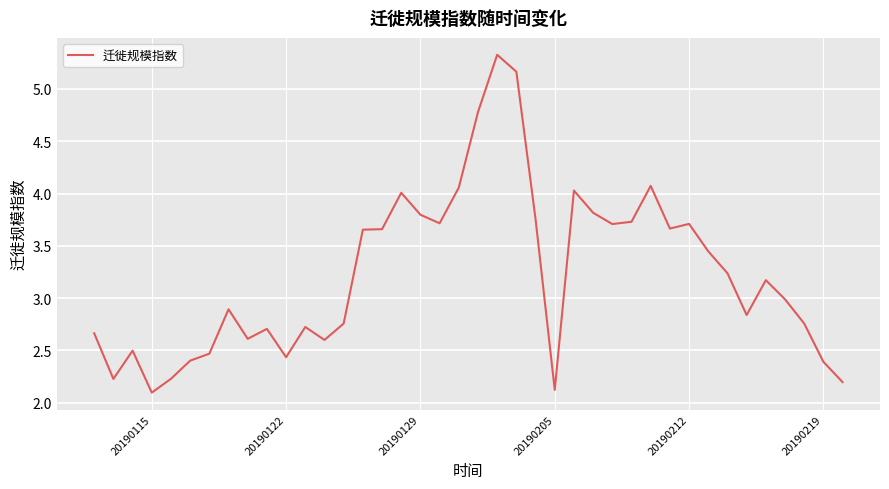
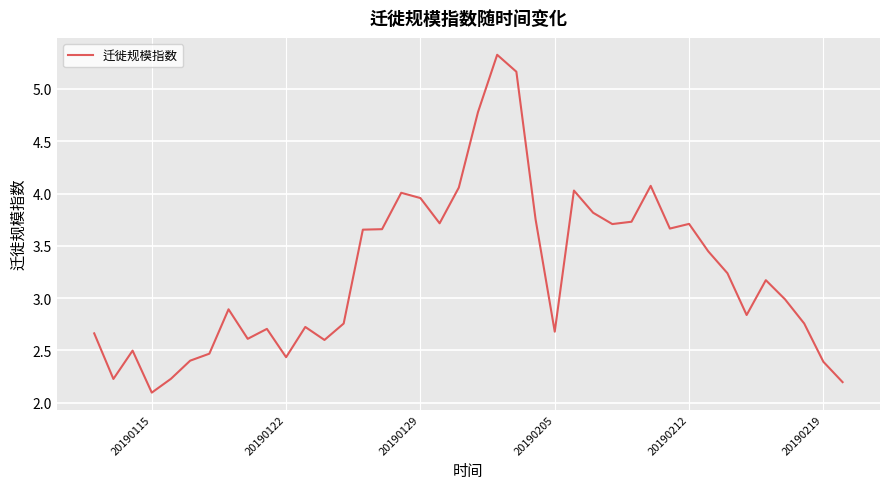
  {
    "20190115": 2.10,
    "20190122": 2.44,
-   "20190129": 3.80,
-   "20190205": 2.12,
+   "20190129": 3.96,
+   "20190205": 2.68,
    "20190212": 3.71,
    "20190219": 2.39
  }
